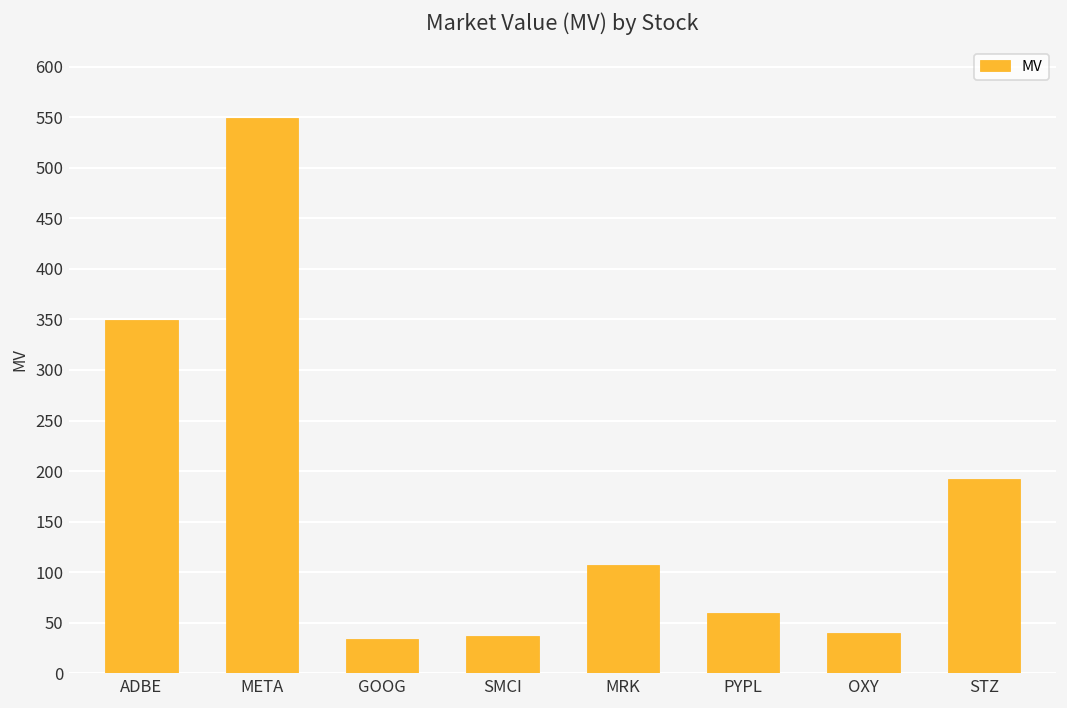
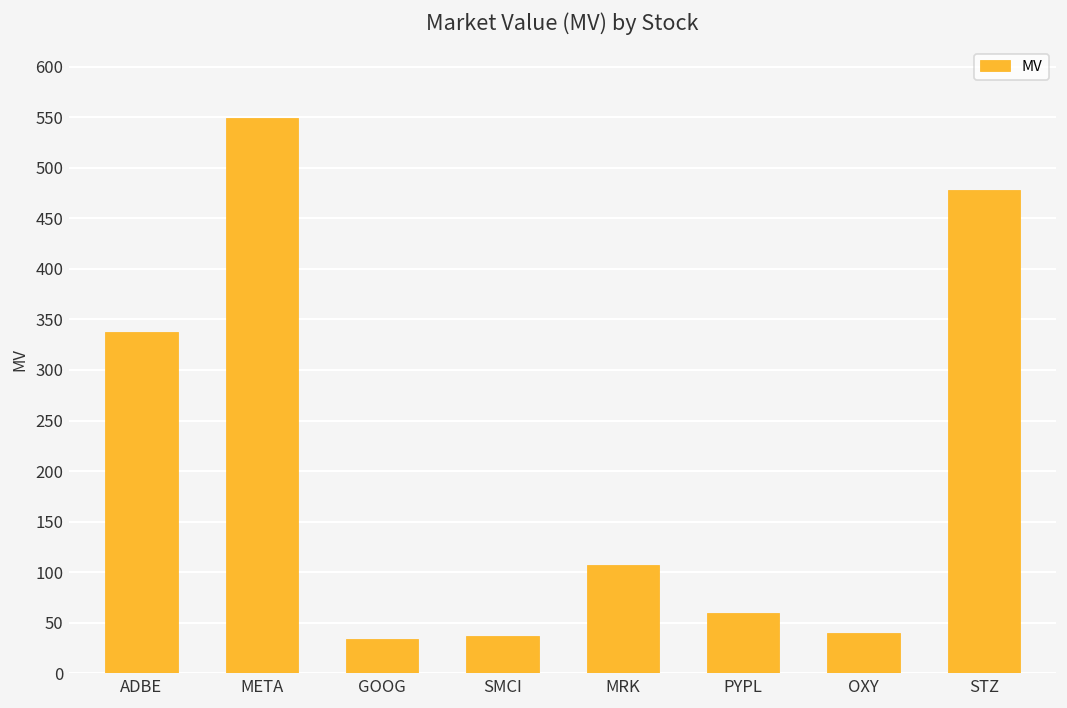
  {
-   "ADBE": 350,
+   "ADBE": 340,
    "META": 550,
    "GOOG": 30,
    "SMCI": 40,
    "MRK": 110,
    "PYPL": 60,
    "OXY": 40,
-   "STZ": 190
+   "STZ": 480
  }
